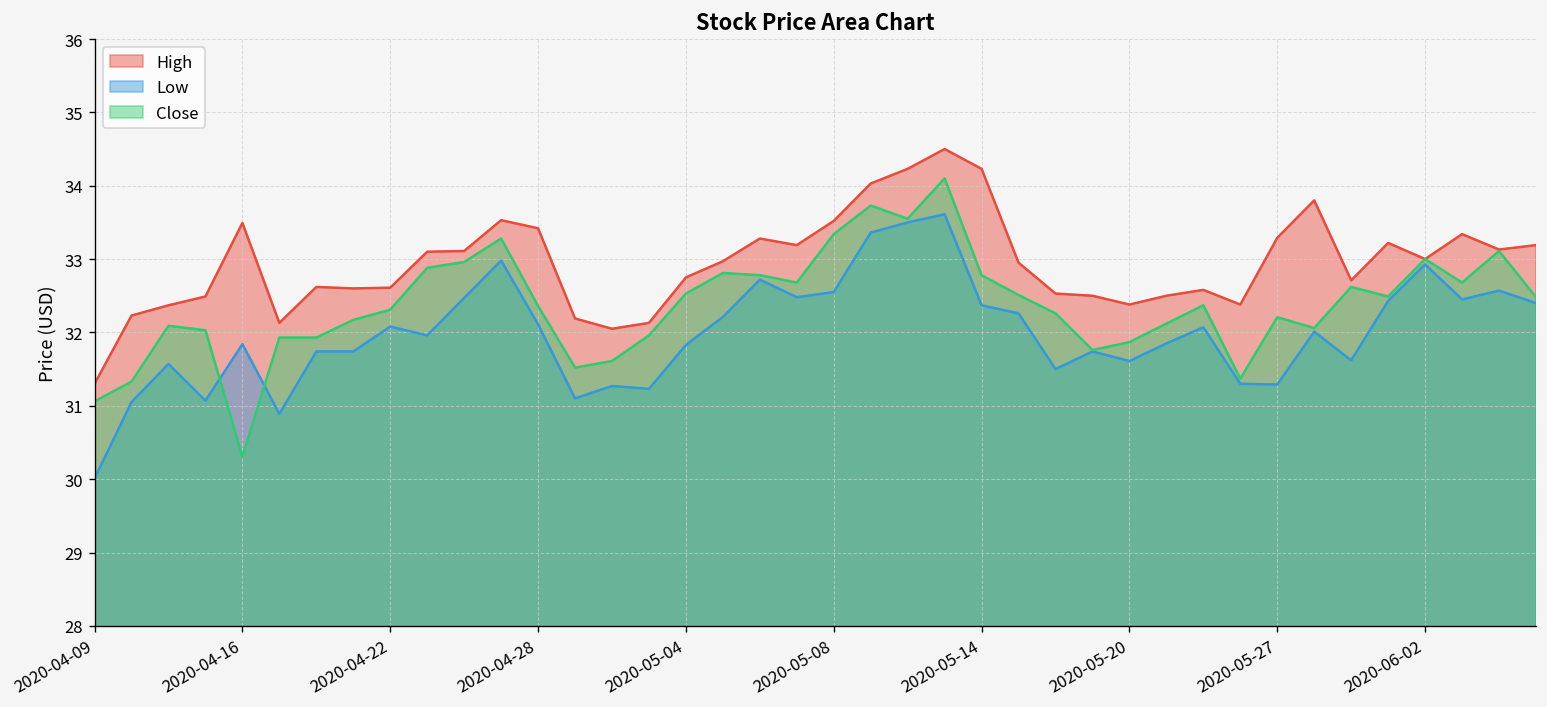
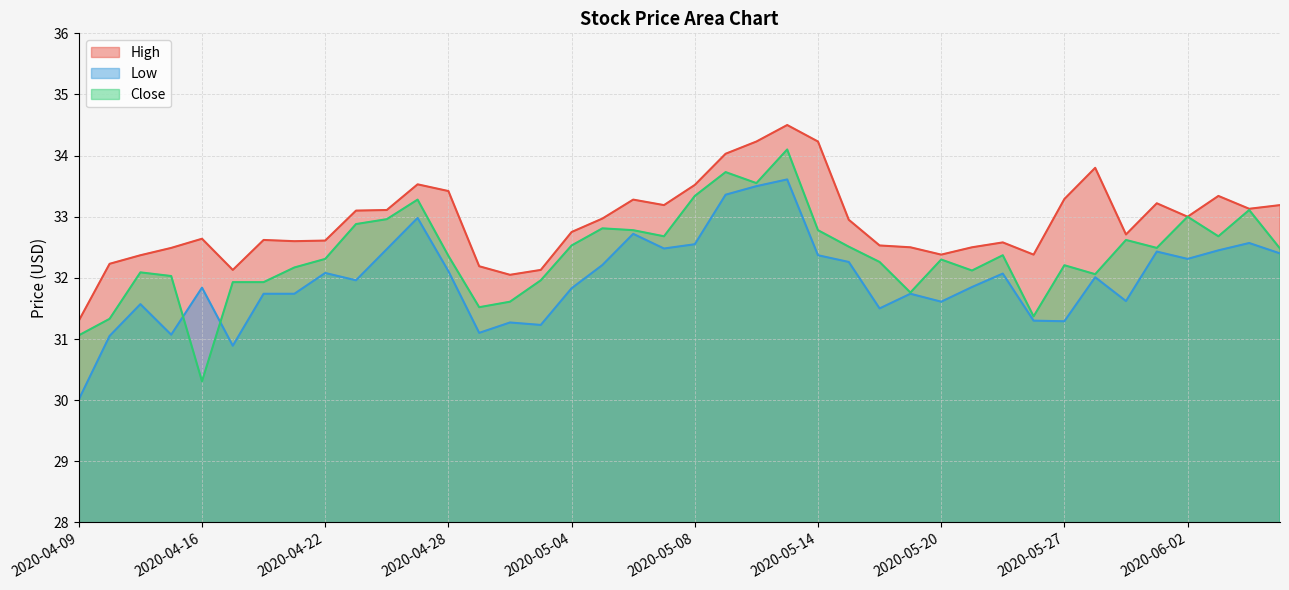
  {
    "High": {
      "2020-04-09": 31.3,
-     "2020-04-16": 33.5,
+     "2020-04-16": 32.6,
      "2020-04-22": 32.6,
      "2020-04-28": 33.4,
      "2020-05-04": 32.8,
      "2020-05-08": 33.5,
      "2020-05-14": 34.2,
      "2020-05-20": 32.4,
      "2020-05-27": 33.3
    },
    "Low": {
      "2020-04-09": 30.0,
      "2020-04-16": 31.8,
      "2020-04-22": 32.1,
      "2020-04-28": 32.1,
      "2020-05-04": 31.8,
      "2020-05-08": 32.5,
      "2020-05-14": 32.4,
      "2020-05-20": 31.6,
      "2020-05-27": 31.3,
-     "2020-06-02": 32.9
+     "2020-06-02": 32.3
    },
    "Close": {
      "2020-04-09": 31.1,
      "2020-04-16": 30.3,
      "2020-04-22": 32.3,
      "2020-04-28": 32.4,
      "2020-05-04": 32.5,
      "2020-05-08": 33.3,
      "2020-05-14": 32.8,
-     "2020-05-20": 31.9,
+     "2020-05-20": 32.3,
      "2020-05-27": 32.2
    }
  }
